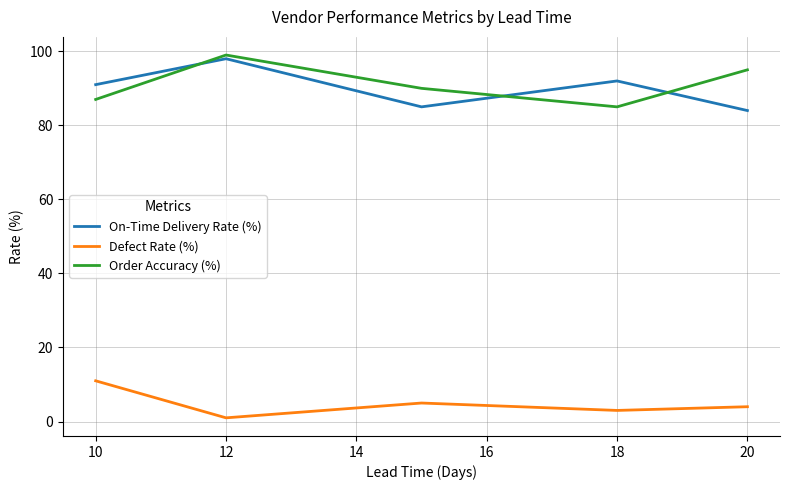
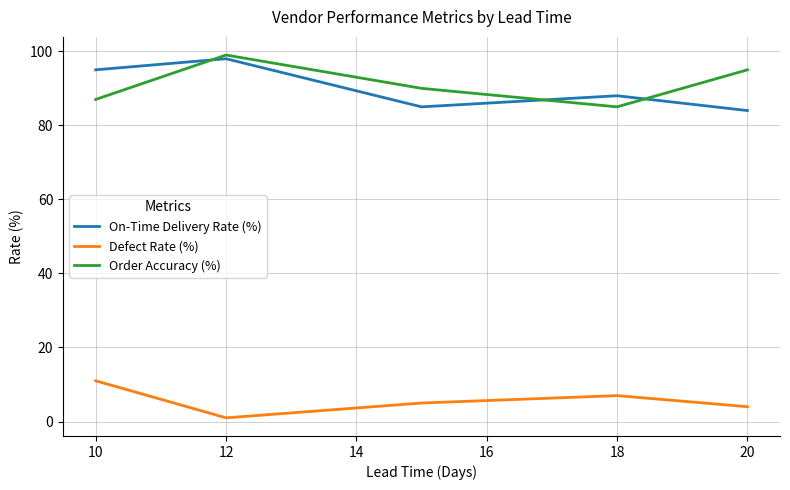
  {
    "On-Time Delivery Rate (%)": {
-     "10": 91,
+     "10": 95,
      "12": 98,
-     "18": 92,
+     "18": 88,
      "20": 84
    },
    "Defect Rate (%)": {
      "10": 11,
      "12": 1,
-     "18": 3,
+     "18": 7,
      "20": 4
    },
    "Order Accuracy (%)": {
      "10": 87,
      "12": 99,
      "18": 85,
      "20": 95
    }
  }
